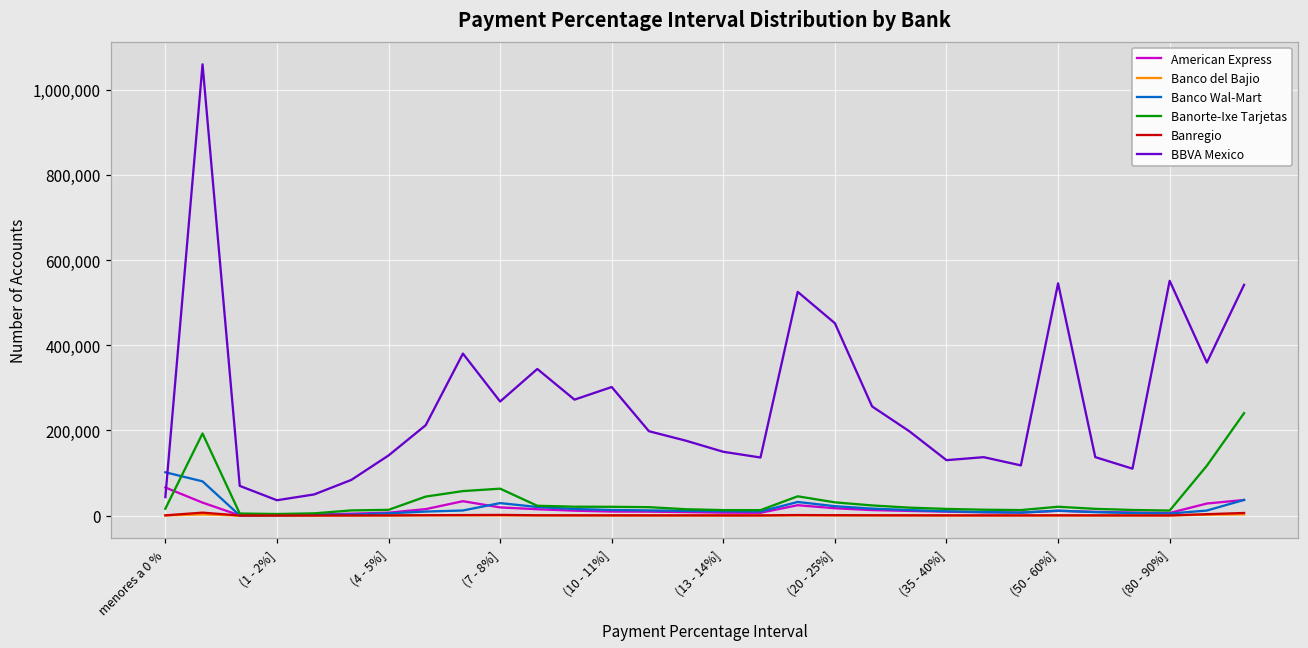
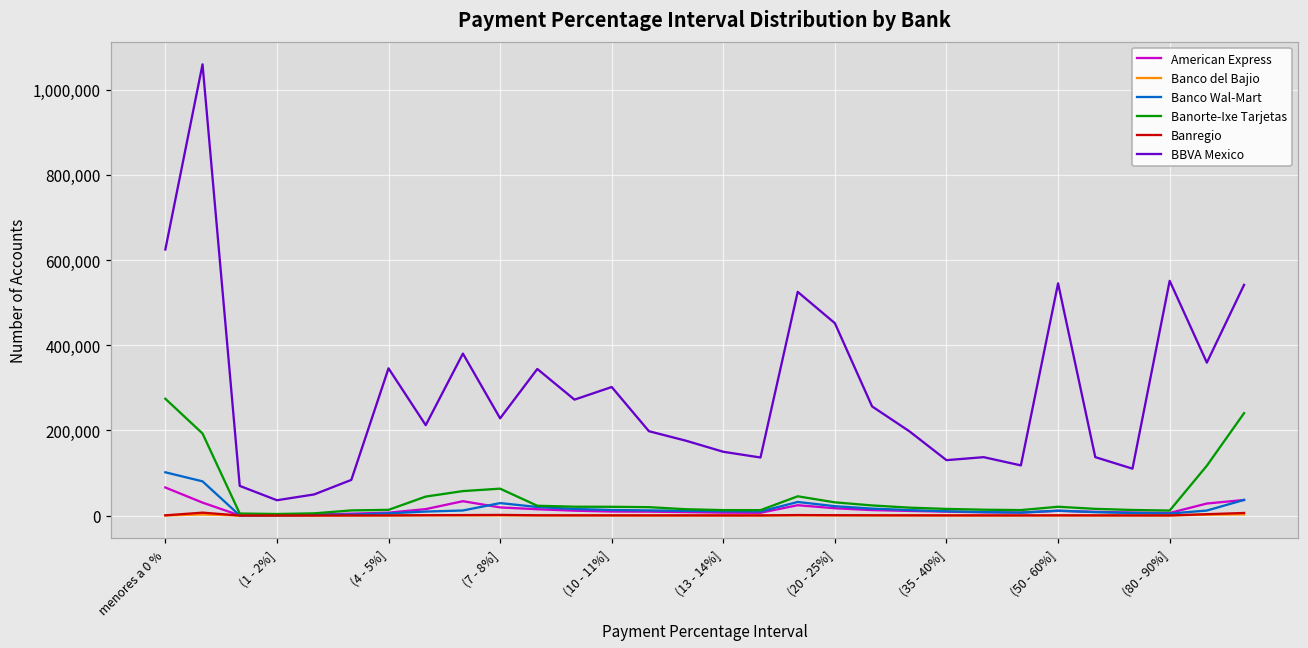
  {
    "American Express": {
      "menores a 0 %": "70,000",
      "(7 - 8%]": "20,000"
    },
    "Banco Wal-Mart": {
      "menores a 0 %": "100,000",
      "(7 - 8%]": "30,000"
    },
    "Banorte-Ixe Tarjetas": {
-     "menores a 0 %": "20,000",
+     "menores a 0 %": "270,000",
      "(4 - 5%]": "10,000",
      "(7 - 8%]": "60,000",
      "(10 - 11%]": "20,000",
      "(20 - 25%]": "30,000",
      "(50 - 60%]": "20,000"
    },
    "BBVA Mexico": {
-     "menores a 0 %": "40,000",
+     "menores a 0 %": "620,000",
      "(1 - 2%]": "40,000",
-     "(4 - 5%]": "140,000",
-     "(7 - 8%]": "270,000",
+     "(4 - 5%]": "350,000",
+     "(7 - 8%]": "230,000",
      "(10 - 11%]": "300,000",
      "(13 - 14%]": "150,000",
      "(20 - 25%]": "450,000",
      "(35 - 40%]": "130,000",
      "(50 - 60%]": "550,000",
      "(80 - 90%]": "550,000"
    }
  }
